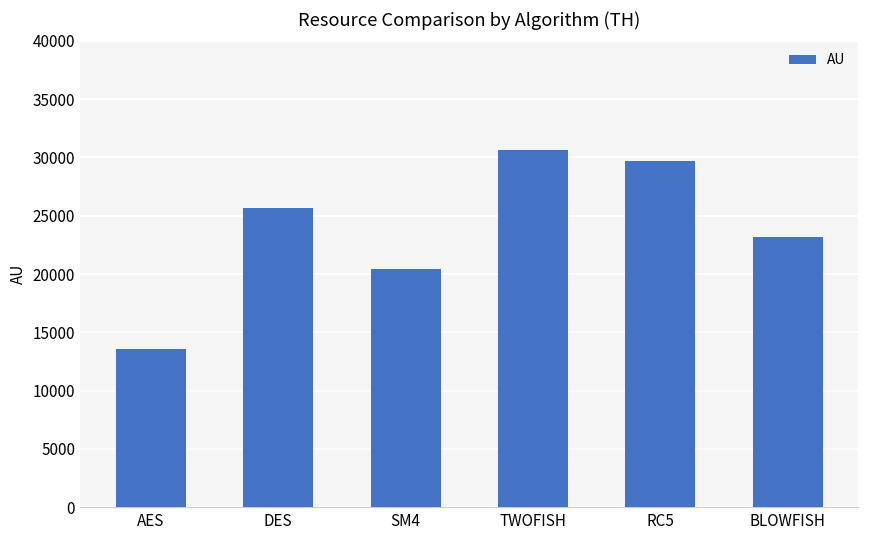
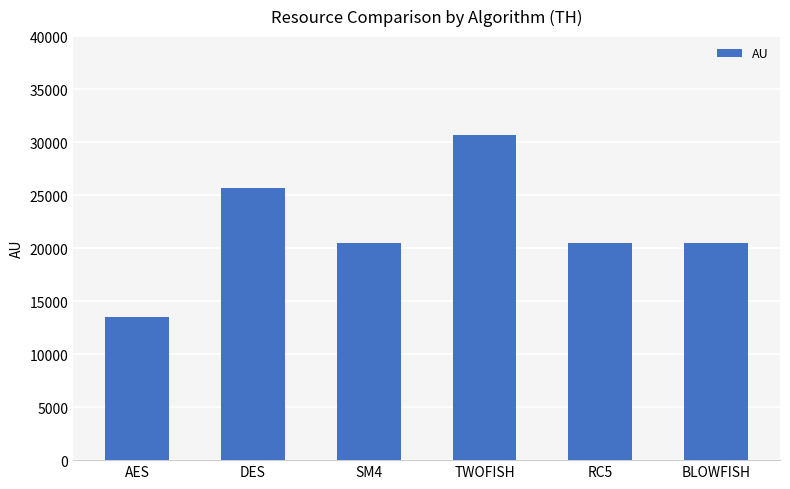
  {
    "AES": 13500,
    "DES": 25700,
    "SM4": 20400,
    "TWOFISH": 30700,
-   "RC5": 29700,
-   "BLOWFISH": 23200
+   "RC5": 20400,
+   "BLOWFISH": 20400
  }
